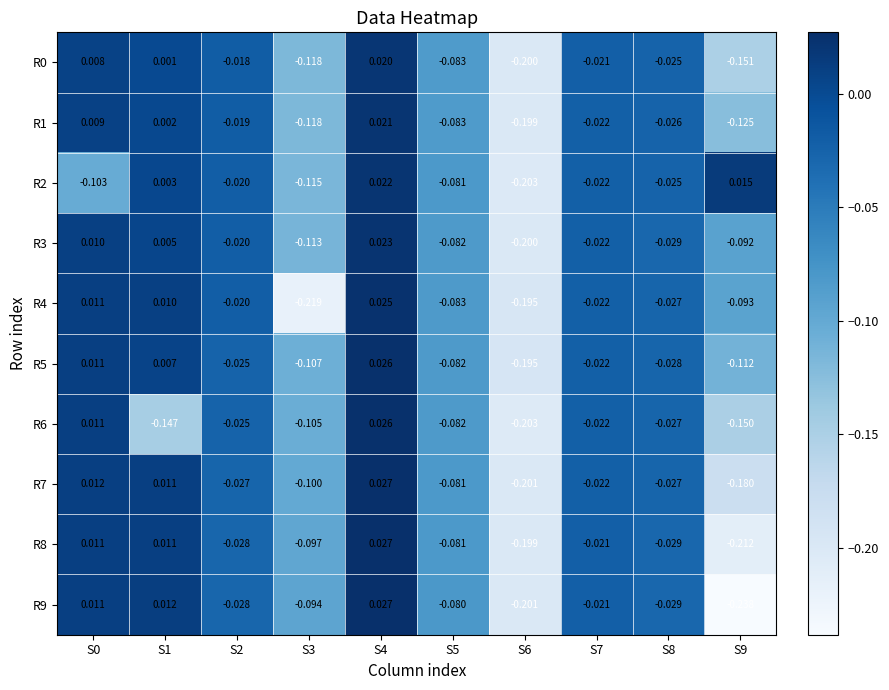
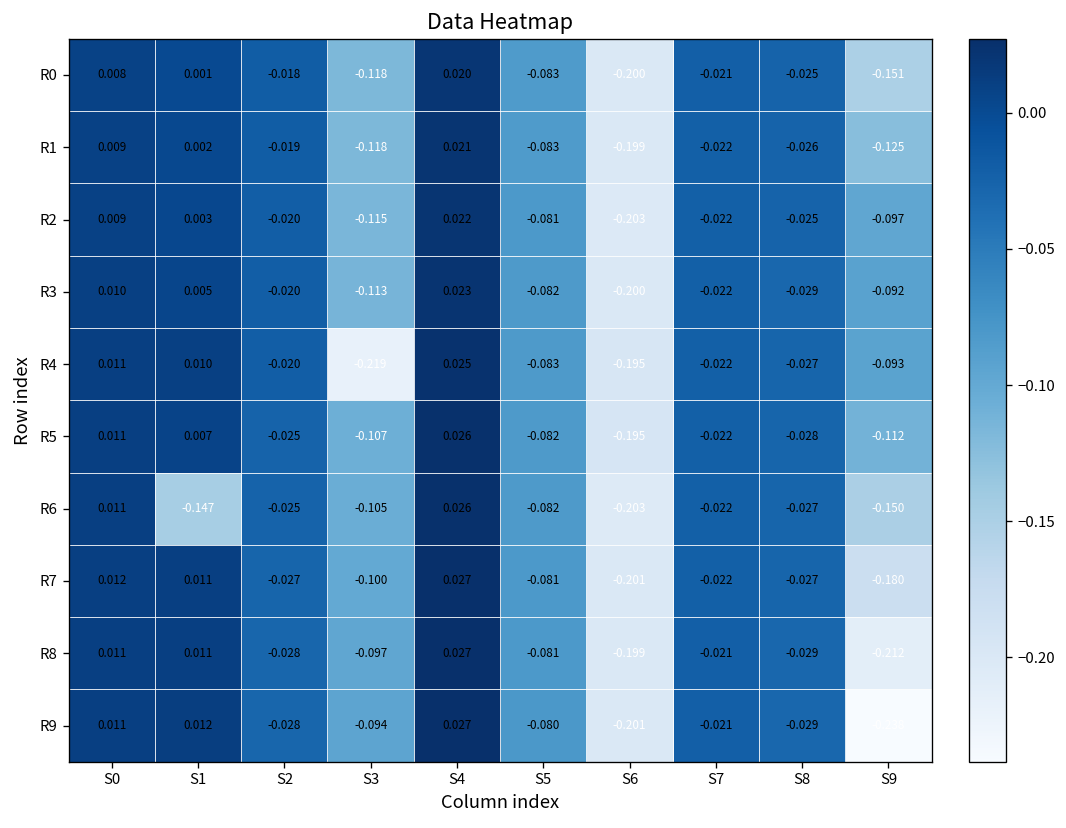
  {
    "R0": {
      "S0": 0.008,
      "S1": 0.001,
      "S2": -0.018,
      "S3": -0.118,
      "S4": 0.020,
      "S5": -0.083,
      "S7": -0.021,
      "S8": -0.025,
      "S9": -0.151
    },
    "R1": {
      "S0": 0.009,
      "S1": 0.002,
      "S2": -0.019,
      "S3": -0.118,
      "S4": 0.021,
      "S5": -0.083,
      "S7": -0.022,
      "S8": -0.026,
      "S9": -0.125
    },
    "R2": {
-     "S0": -0.103,
+     "S0": 0.009,
      "S1": 0.003,
      "S2": -0.020,
      "S3": -0.115,
      "S4": 0.022,
      "S5": -0.081,
      "S7": -0.022,
      "S8": -0.025,
-     "S9": 0.015
+     "S9": -0.097
    },
    "R3": {
      "S0": 0.010,
      "S1": 0.005,
      "S2": -0.020,
      "S3": -0.113,
      "S4": 0.023,
      "S5": -0.082,
      "S7": -0.022,
      "S8": -0.029,
      "S9": -0.092
    },
    "R4": {
      "S0": 0.011,
      "S1": 0.010,
      "S2": -0.020,
      "S4": 0.025,
      "S5": -0.083,
      "S7": -0.022,
      "S8": -0.027,
      "S9": -0.093
    },
    "R5": {
      "S0": 0.011,
      "S1": 0.007,
      "S2": -0.025,
      "S3": -0.107,
      "S4": 0.026,
      "S5": -0.082,
      "S7": -0.022,
      "S8": -0.028,
      "S9": -0.112
    },
    "R6": {
      "S0": 0.011,
      "S1": -0.147,
      "S2": -0.025,
      "S3": -0.105,
      "S4": 0.026,
      "S5": -0.082,
      "S7": -0.022,
      "S8": -0.027,
      "S9": -0.150
    },
    "R7": {
      "S0": 0.012,
      "S1": 0.011,
      "S2": -0.027,
      "S3": -0.100,
      "S4": 0.027,
      "S5": -0.081,
      "S7": -0.022,
      "S8": -0.027,
      "S9": -0.180
    },
    "R8": {
      "S0": 0.011,
      "S1": 0.011,
      "S2": -0.028,
      "S3": -0.097,
      "S4": 0.027,
      "S5": -0.081,
      "S7": -0.021,
      "S8": -0.029
    },
    "R9": {
      "S0": 0.011,
      "S1": 0.012,
      "S2": -0.028,
      "S3": -0.094,
      "S4": 0.027,
      "S5": -0.080,
      "S7": -0.021,
      "S8": -0.029
    }
  }
